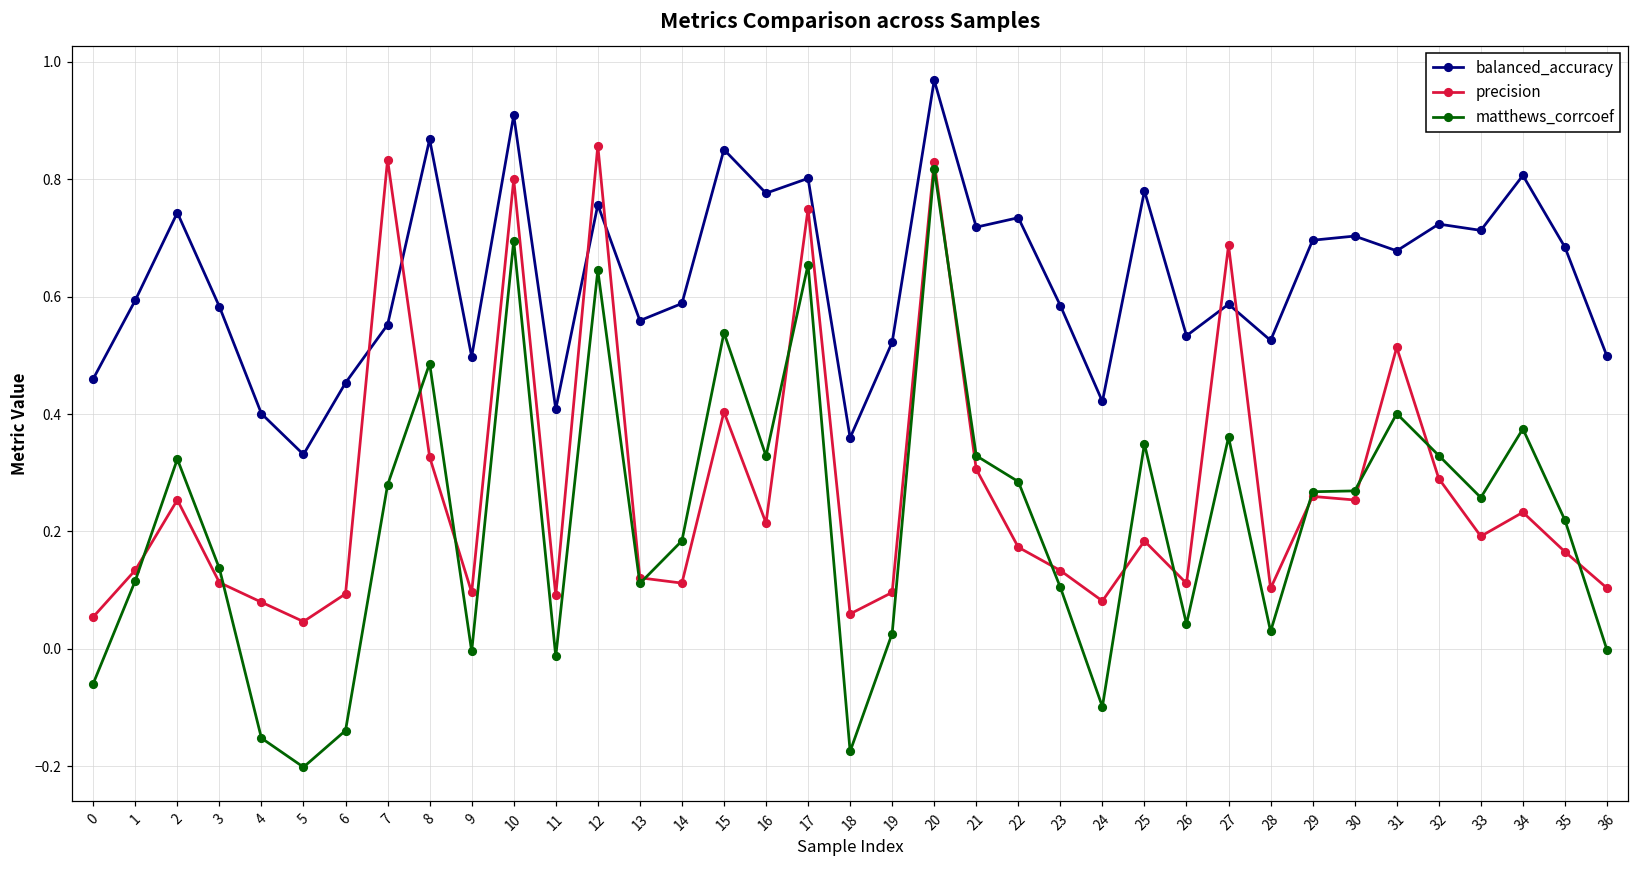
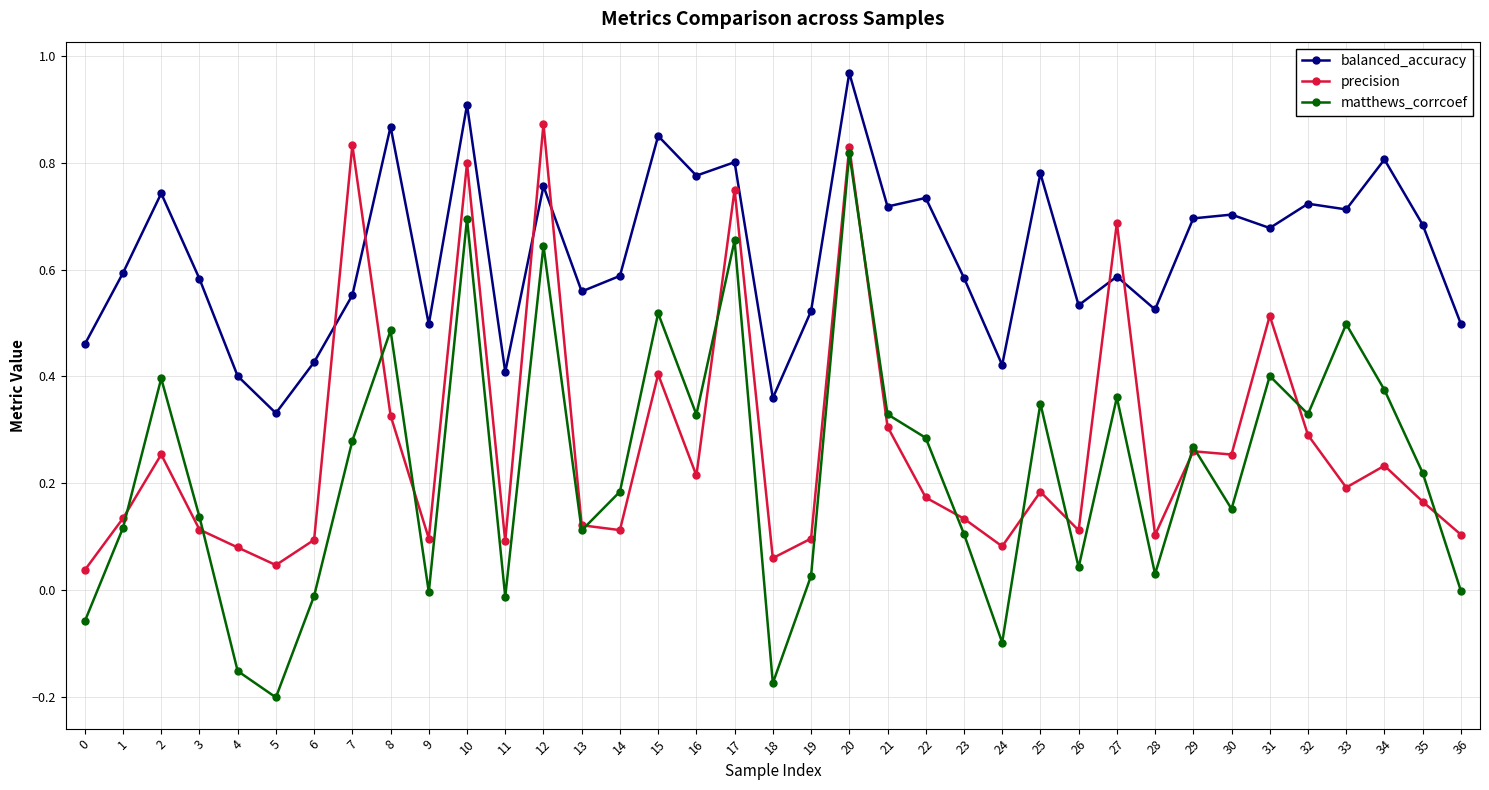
  {
    "balanced_accuracy": {
      "0": 0.46,
      "1": 0.59,
      "2": 0.74,
      "3": 0.58,
      "4": 0.40,
      "5": 0.33,
-     "6": 0.45,
+     "6": 0.43,
      "7": 0.55,
      "8": 0.87,
      "9": 0.50,
      "10": 0.91,
      "11": 0.41,
      "12": 0.76,
      "13": 0.56,
      "14": 0.59,
      "15": 0.85,
      "16": 0.78,
      "17": 0.80,
      "18": 0.36,
      "19": 0.52,
      "20": 0.97,
      "21": 0.72,
      "22": 0.73,
      "23": 0.58,
      "24": 0.42,
      "25": 0.78,
      "26": 0.53,
      "27": 0.59,
      "28": 0.53,
      "29": 0.70,
      "30": 0.70,
      "31": 0.68,
      "32": 0.72,
      "33": 0.71,
      "34": 0.81,
      "35": 0.68,
      "36": 0.50
    },
    "precision": {
-     "0": 0.05,
+     "0": 0.04,
      "1": 0.13,
      "2": 0.25,
      "3": 0.11,
      "4": 0.08,
      "5": 0.05,
      "6": 0.09,
      "7": 0.83,
      "8": 0.33,
      "9": 0.10,
      "10": 0.80,
      "11": 0.09,
-     "12": 0.86,
+     "12": 0.87,
      "13": 0.12,
      "14": 0.11,
      "15": 0.40,
      "16": 0.21,
      "17": 0.75,
      "18": 0.06,
      "19": 0.10,
      "20": 0.83,
      "21": 0.31,
      "22": 0.17,
      "23": 0.13,
      "24": 0.08,
      "25": 0.18,
      "26": 0.11,
      "27": 0.69,
      "28": 0.10,
      "29": 0.26,
      "30": 0.25,
      "31": 0.51,
      "32": 0.29,
      "33": 0.19,
      "34": 0.23,
      "35": 0.17,
      "36": 0.10
    },
    "matthews_corrcoef": {
      "0": -0.06,
      "1": 0.12,
-     "2": 0.32,
+     "2": 0.40,
      "3": 0.14,
      "4": -0.15,
      "5": -0.20,
-     "6": -0.14,
+     "6": -0.01,
      "7": 0.28,
      "8": 0.49,
      "9": 0.00,
      "10": 0.70,
      "11": -0.01,
      "12": 0.64,
      "13": 0.11,
      "14": 0.18,
-     "15": 0.54,
+     "15": 0.52,
      "16": 0.33,
      "17": 0.65,
      "18": -0.17,
      "19": 0.03,
      "20": 0.82,
      "21": 0.33,
      "22": 0.28,
      "23": 0.10,
      "24": -0.10,
      "25": 0.35,
      "26": 0.04,
      "27": 0.36,
      "28": 0.03,
      "29": 0.27,
-     "30": 0.27,
+     "30": 0.15,
      "31": 0.40,
      "32": 0.33,
-     "33": 0.26,
+     "33": 0.50,
      "34": 0.37,
      "35": 0.22,
      "36": 0.00
    }
  }
